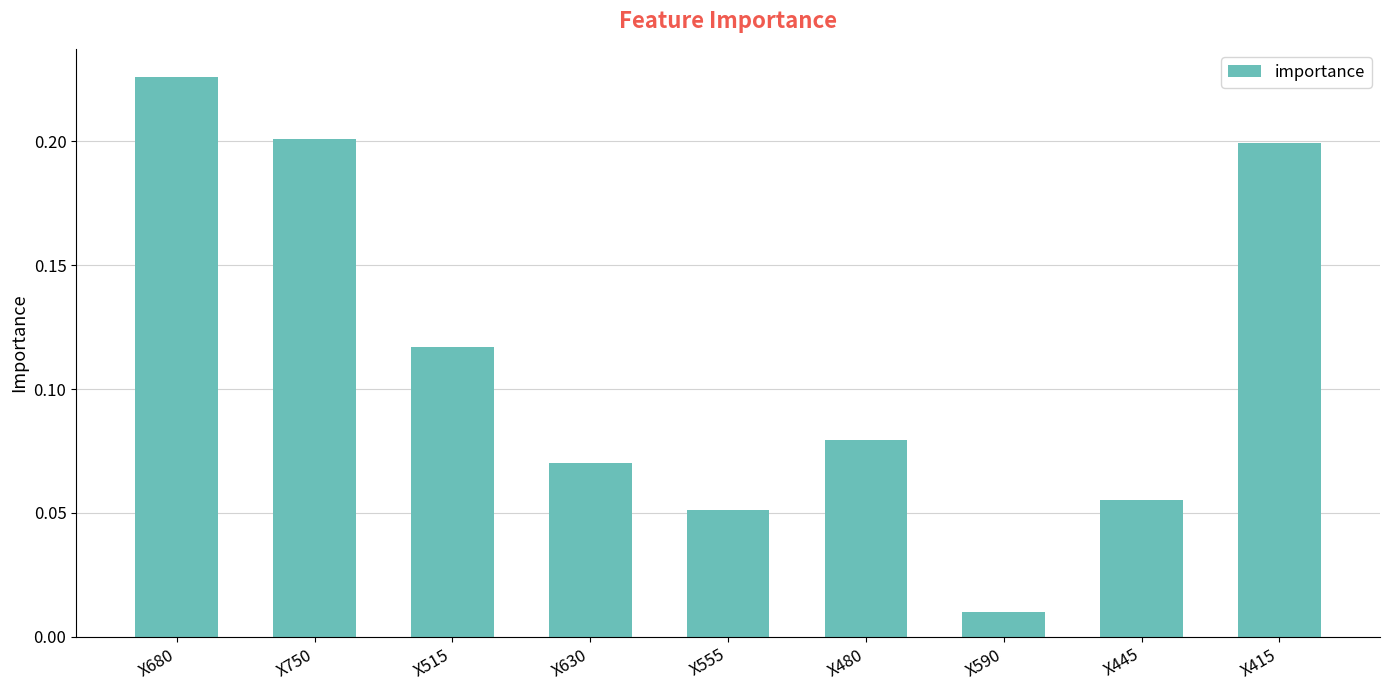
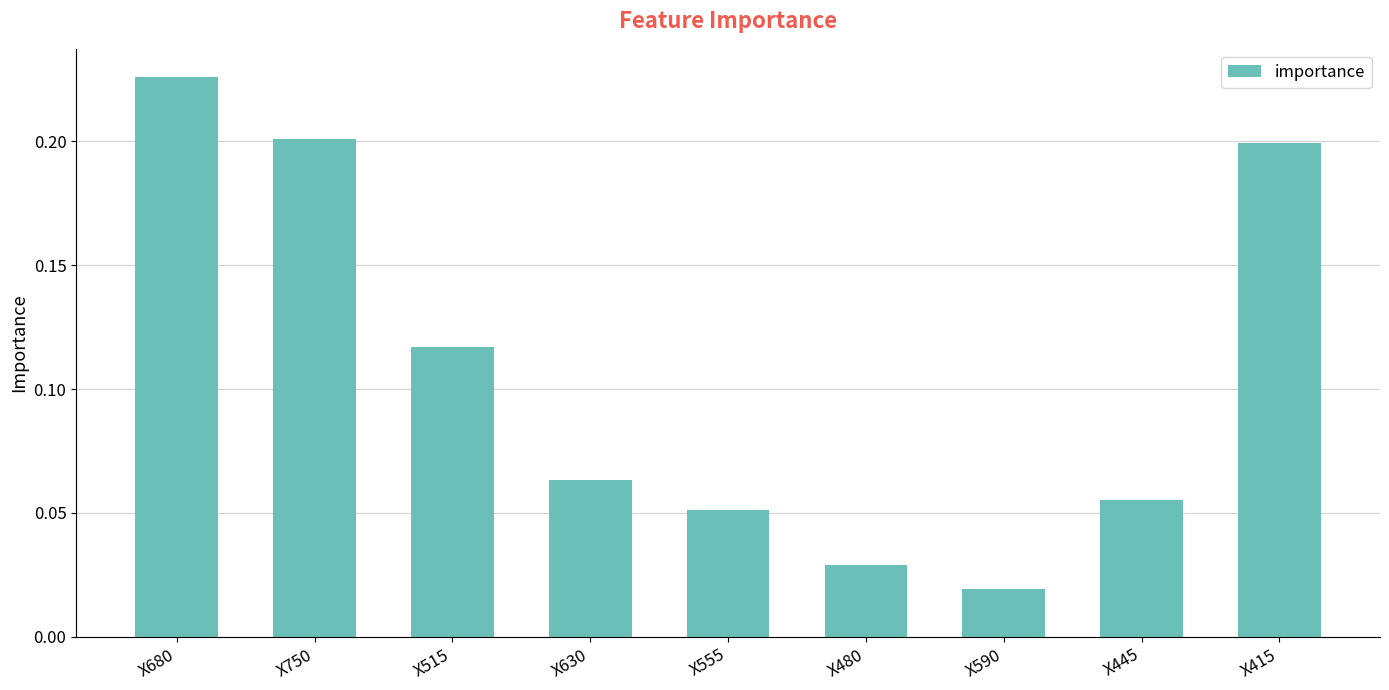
  {
    "X680": 0.226,
    "X750": 0.201,
    "X515": 0.117,
-   "X630": 0.070,
+   "X630": 0.063,
    "X555": 0.051,
-   "X480": 0.079,
-   "X590": 0.010,
+   "X480": 0.029,
+   "X590": 0.019,
    "X445": 0.055,
    "X415": 0.199
  }
